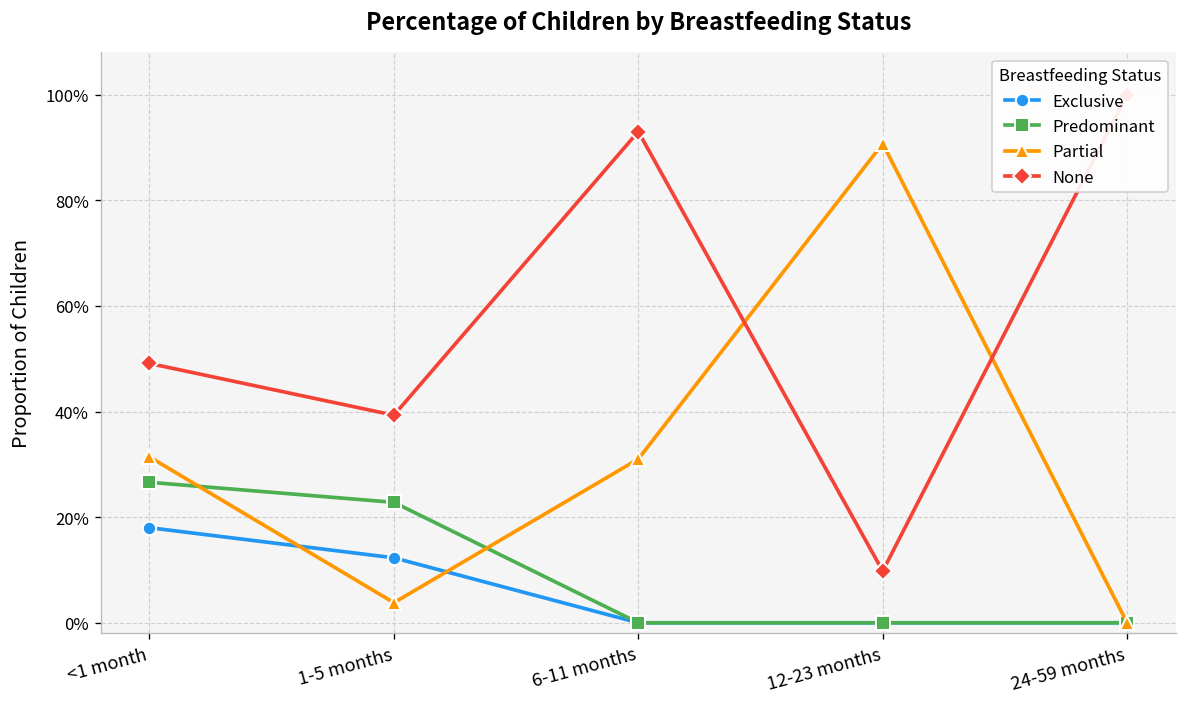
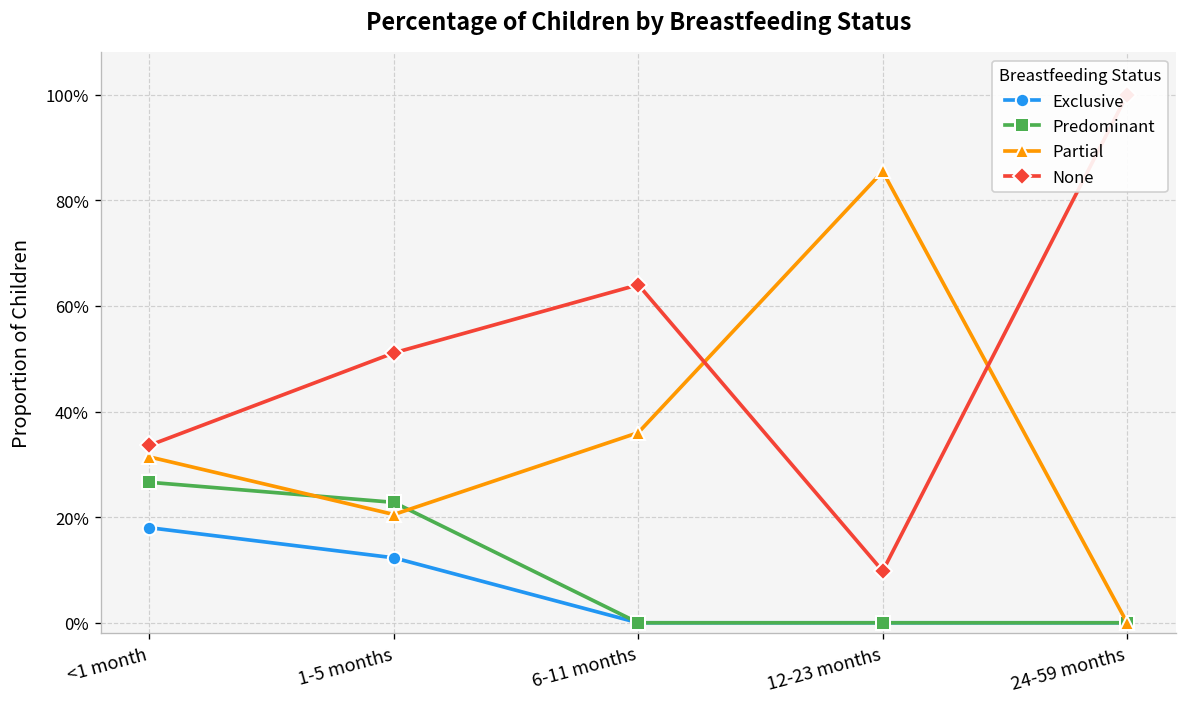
  {
    "Exclusive": {
      "<1 month": "18%",
      "1-5 months": "12%"
    },
    "Predominant": {
      "<1 month": "27%",
      "1-5 months": "23%"
    },
    "Partial": {
      "<1 month": "31%",
-     "1-5 months": "4%",
-     "6-11 months": "31%",
-     "12-23 months": "91%"
+     "1-5 months": "21%",
+     "6-11 months": "36%",
+     "12-23 months": "85%"
    },
    "None": {
-     "<1 month": "49%",
-     "1-5 months": "39%",
-     "6-11 months": "93%",
+     "<1 month": "34%",
+     "1-5 months": "51%",
+     "6-11 months": "64%",
      "12-23 months": "10%"
    }
  }
